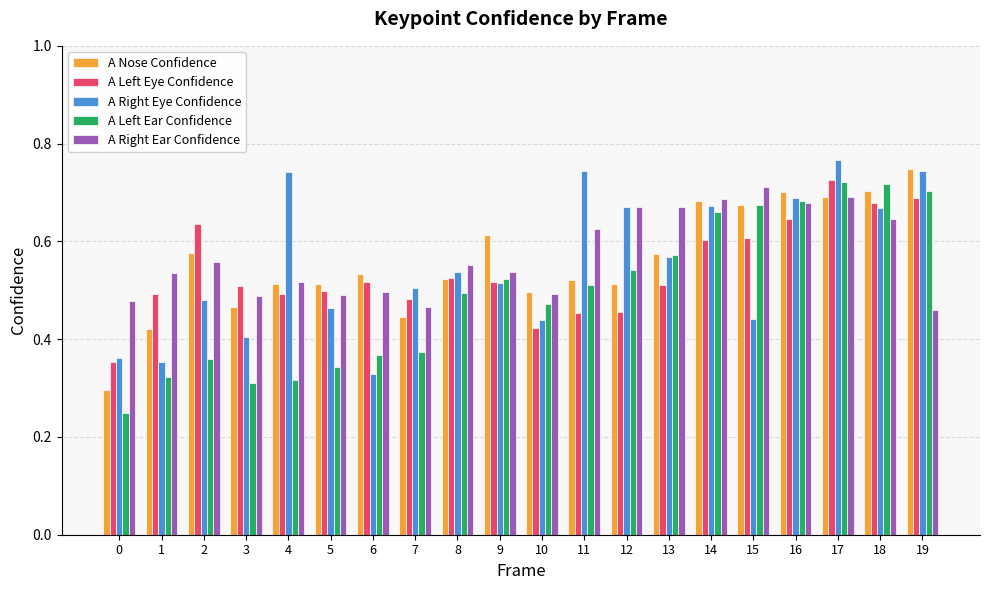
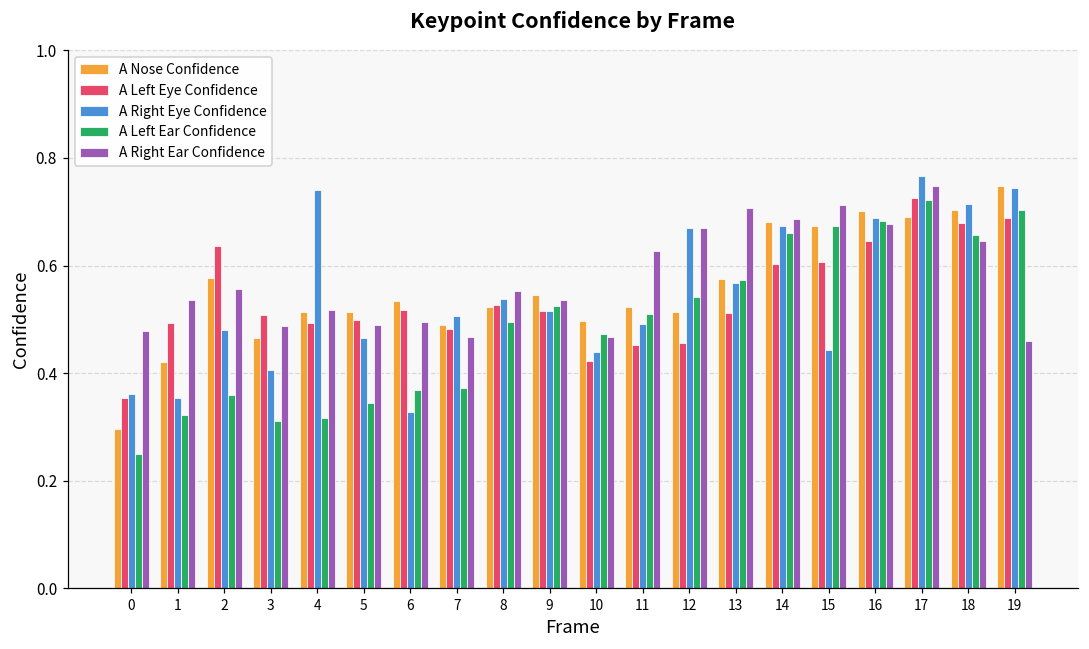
  {
    "A Nose Confidence": {
      "0": 0.30,
      "1": 0.42,
      "2": 0.58,
      "3": 0.47,
      "4": 0.51,
      "5": 0.51,
      "6": 0.53,
-     "7": 0.45,
+     "7": 0.49,
      "8": 0.52,
-     "9": 0.61,
+     "9": 0.55,
      "10": 0.50,
      "11": 0.52,
      "12": 0.51,
      "13": 0.58,
      "14": 0.68,
      "15": 0.67,
      "16": 0.70,
      "17": 0.69,
      "18": 0.70,
      "19": 0.75
    },
    "A Left Eye Confidence": {
      "0": 0.35,
      "1": 0.49,
      "2": 0.64,
      "3": 0.51,
      "4": 0.49,
      "5": 0.50,
      "6": 0.52,
      "7": 0.48,
      "8": 0.53,
      "9": 0.52,
      "10": 0.42,
      "11": 0.45,
      "12": 0.46,
      "13": 0.51,
      "14": 0.60,
      "15": 0.61,
      "16": 0.65,
      "17": 0.73,
      "18": 0.68,
      "19": 0.69
    },
    "A Right Eye Confidence": {
      "0": 0.36,
      "1": 0.35,
      "2": 0.48,
      "3": 0.40,
      "4": 0.74,
      "5": 0.46,
      "6": 0.33,
      "7": 0.51,
      "8": 0.54,
      "9": 0.52,
      "10": 0.44,
-     "11": 0.74,
+     "11": 0.49,
      "12": 0.67,
      "13": 0.57,
      "14": 0.67,
      "15": 0.44,
      "16": 0.69,
      "17": 0.77,
-     "18": 0.67,
+     "18": 0.71,
      "19": 0.74
    },
    "A Left Ear Confidence": {
      "0": 0.25,
      "1": 0.32,
      "2": 0.36,
      "3": 0.31,
      "4": 0.32,
      "5": 0.34,
      "6": 0.37,
      "7": 0.37,
      "8": 0.49,
      "9": 0.52,
      "10": 0.47,
      "11": 0.51,
      "12": 0.54,
      "13": 0.57,
      "14": 0.66,
      "15": 0.67,
      "16": 0.68,
      "17": 0.72,
-     "18": 0.72,
+     "18": 0.66,
      "19": 0.70
    },
    "A Right Ear Confidence": {
      "0": 0.48,
      "1": 0.53,
      "2": 0.56,
      "3": 0.49,
      "4": 0.52,
      "5": 0.49,
      "6": 0.50,
      "7": 0.47,
      "8": 0.55,
      "9": 0.54,
-     "10": 0.49,
+     "10": 0.47,
      "11": 0.63,
      "12": 0.67,
-     "13": 0.67,
+     "13": 0.71,
      "14": 0.69,
      "15": 0.71,
      "16": 0.68,
-     "17": 0.69,
+     "17": 0.75,
      "18": 0.65,
      "19": 0.46
    }
  }
